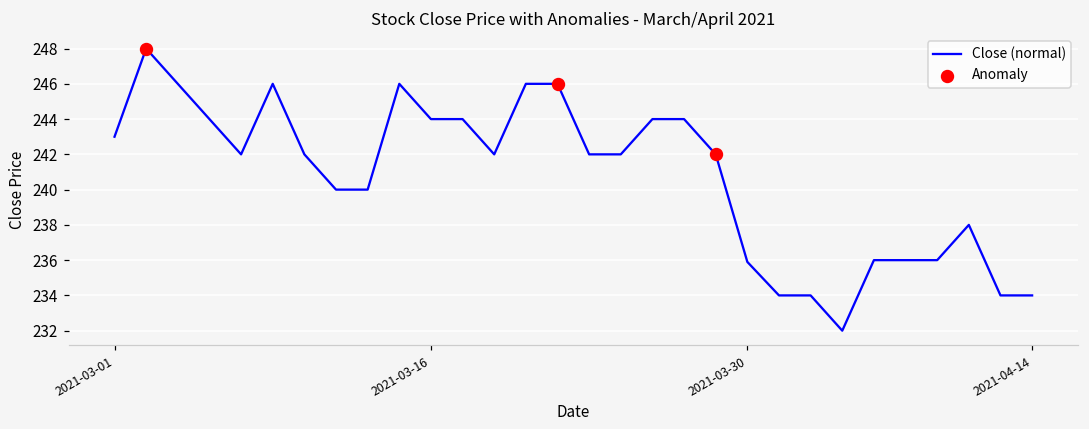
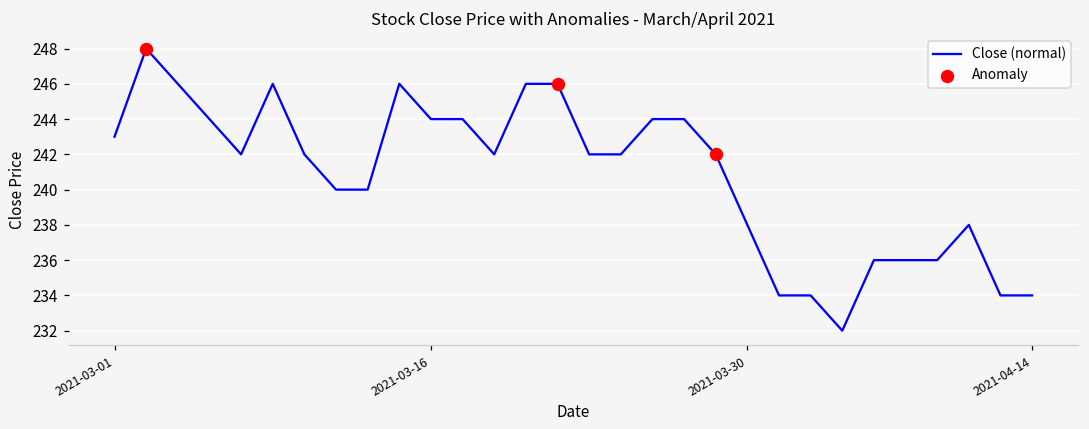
  {
    "Close (normal)": {
      "2021-03-01": 243.0,
      "2021-03-16": 244.0,
-     "2021-03-30": 235.9,
+     "2021-03-30": 238.0,
      "2021-04-14": 234.0
    }
  }
